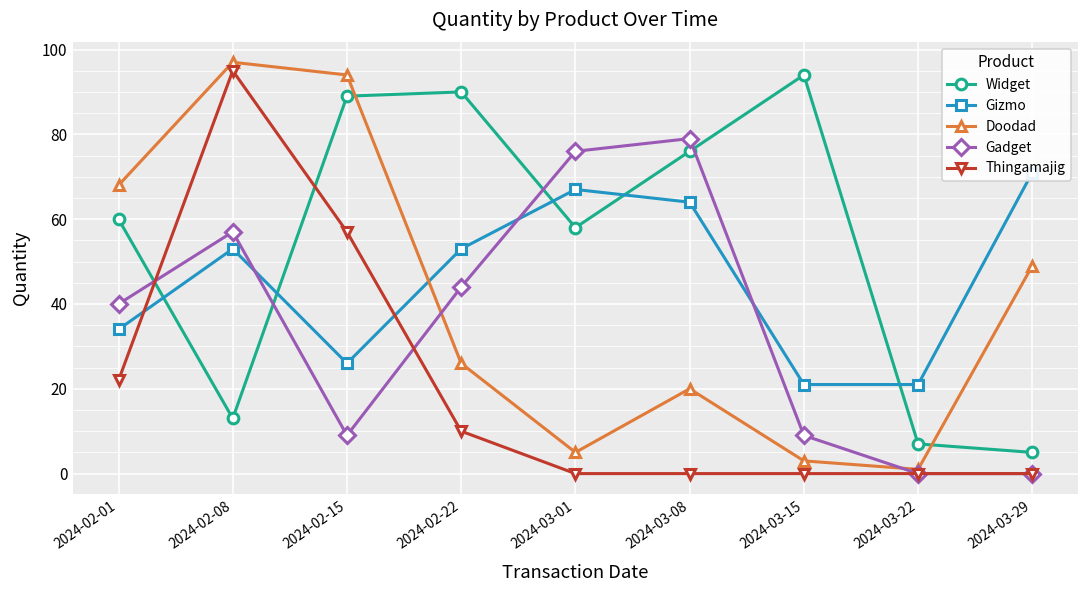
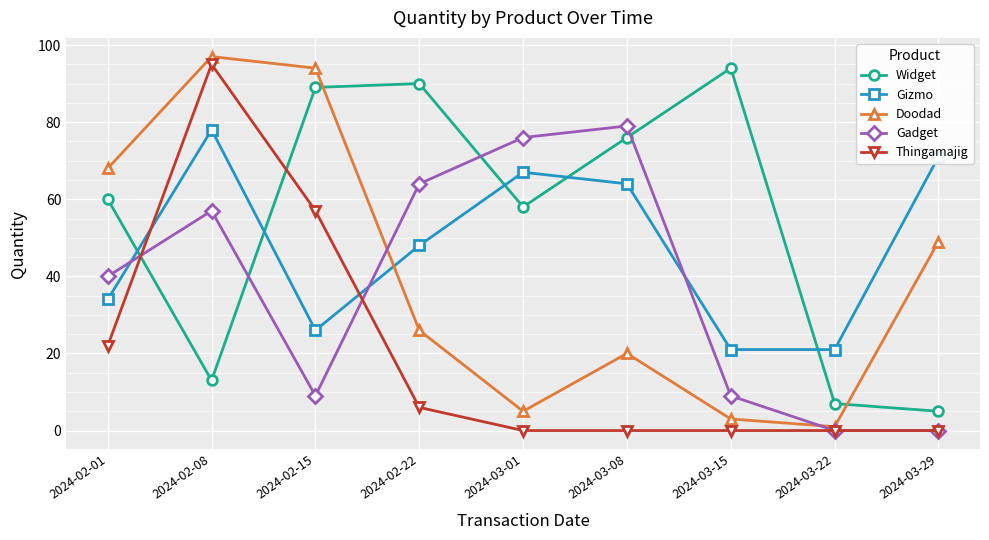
  {
    "Widget": {
      "2024-02-01": 60,
      "2024-02-08": 13,
      "2024-02-15": 89,
      "2024-02-22": 90,
      "2024-03-01": 58,
      "2024-03-08": 76,
      "2024-03-15": 94,
      "2024-03-22": 7,
      "2024-03-29": 5
    },
    "Gizmo": {
      "2024-02-01": 34,
-     "2024-02-08": 53,
+     "2024-02-08": 78,
      "2024-02-15": 26,
-     "2024-02-22": 53,
+     "2024-02-22": 48,
      "2024-03-01": 67,
      "2024-03-08": 64,
      "2024-03-15": 21,
      "2024-03-22": 21
    },
    "Doodad": {
      "2024-02-01": 68,
      "2024-02-08": 97,
      "2024-02-15": 94,
      "2024-02-22": 26,
      "2024-03-01": 5,
      "2024-03-08": 20,
      "2024-03-15": 3,
      "2024-03-22": 1,
      "2024-03-29": 49
    },
    "Gadget": {
      "2024-02-01": 40,
      "2024-02-08": 57,
      "2024-02-15": 9,
-     "2024-02-22": 44,
+     "2024-02-22": 64,
      "2024-03-01": 76,
      "2024-03-08": 79,
      "2024-03-15": 9
    },
    "Thingamajig": {
      "2024-02-01": 22,
      "2024-02-08": 95,
      "2024-02-15": 57,
-     "2024-02-22": 10,
+     "2024-02-22": 6,
      "2024-03-01": 0,
      "2024-03-08": 0,
      "2024-03-15": 0
    }
  }
